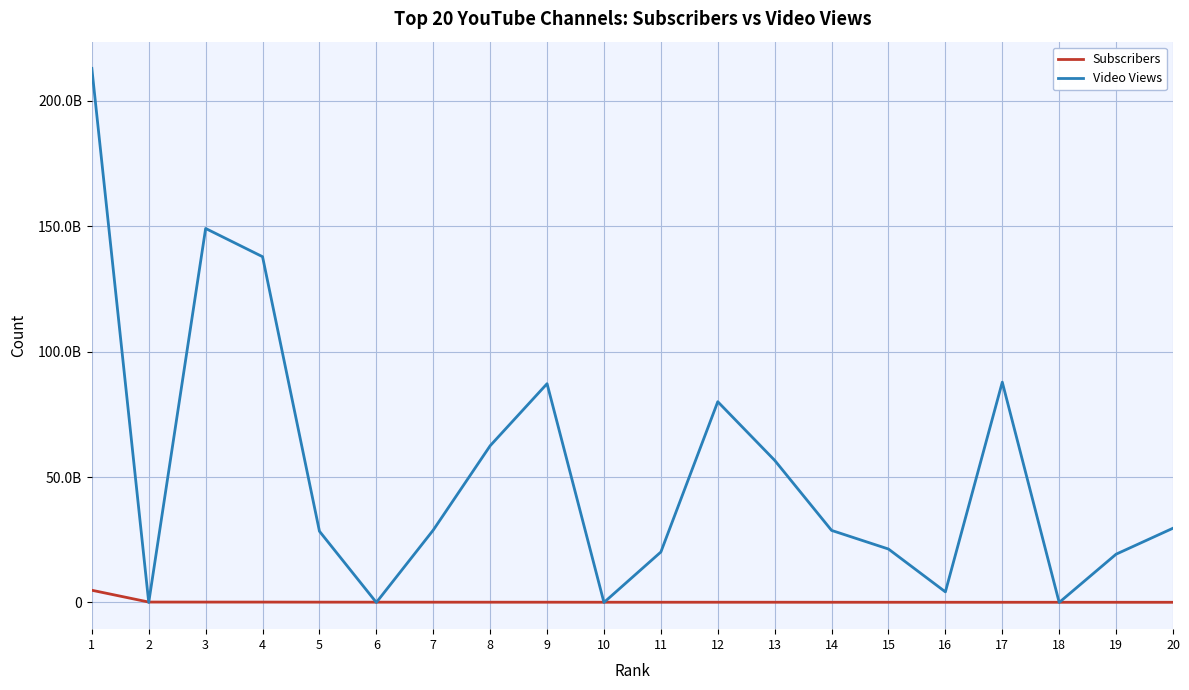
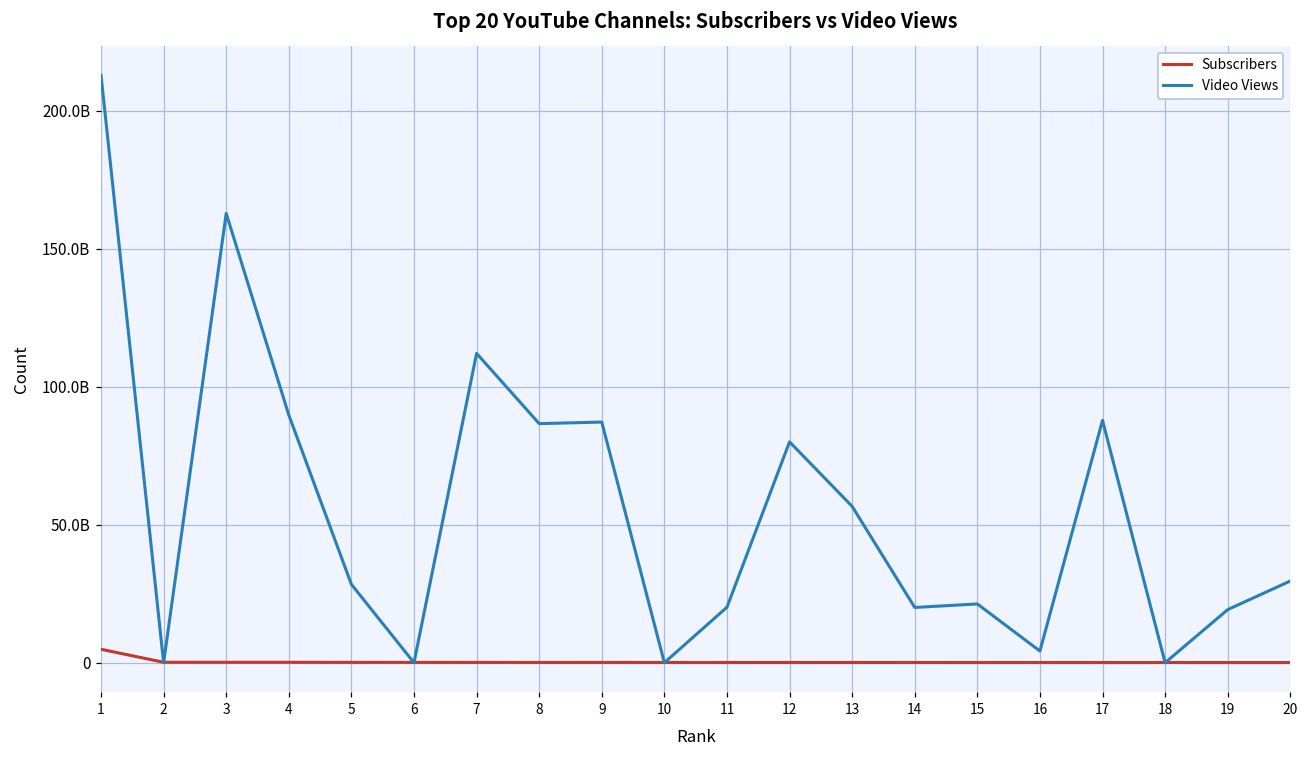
  {
    "Subscribers": {
      "1": 5000000000,
      "3": 0,
      "4": 0,
      "5": 0,
      "7": 0,
      "8": 0,
      "9": 0,
      "11": 0,
      "12": 0,
      "13": 0,
      "14": 0,
      "15": 0,
      "16": 0,
      "17": 0,
      "19": 0,
      "20": 0
    },
    "Video Views": {
      "1": 213000000000,
-     "3": 149000000000,
-     "4": 138000000000,
+     "3": 163000000000,
+     "4": 90000000000,
      "5": 28000000000,
-     "7": 29000000000,
-     "8": 62000000000,
+     "7": 112000000000,
+     "8": 87000000000,
      "9": 87000000000,
      "11": 20000000000,
      "12": 80000000000,
      "13": 57000000000,
-     "14": 29000000000,
+     "14": 20000000000,
      "15": 21000000000,
      "16": 4000000000,
      "17": 88000000000,
      "19": 19000000000,
      "20": 30000000000
    }
  }
